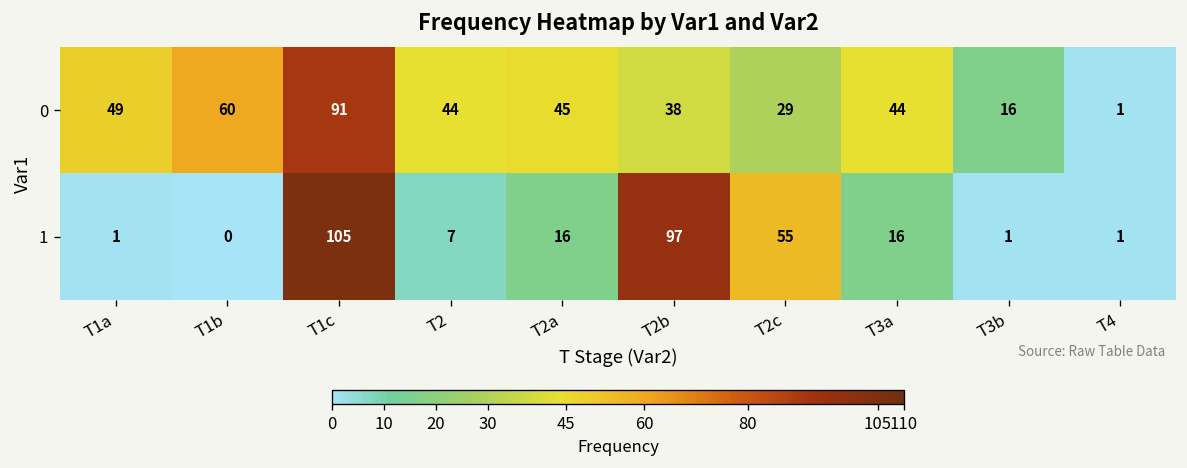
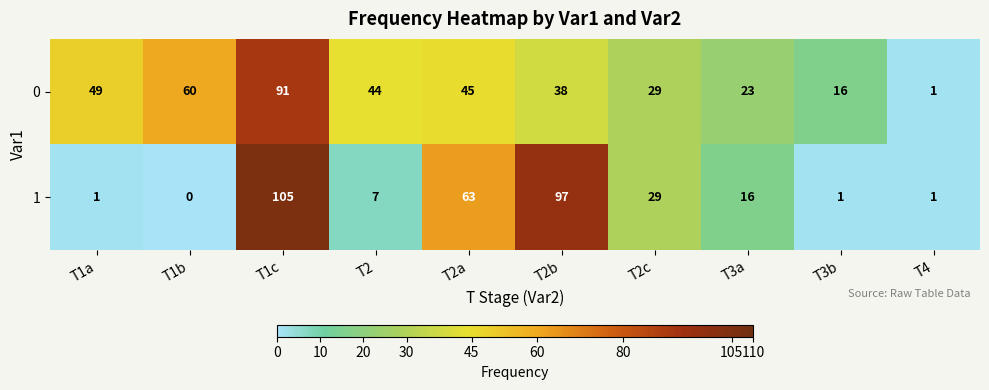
  {
    "0": {
      "T1a": 49,
      "T1b": 60,
      "T1c": 91,
      "T2": 44,
      "T2a": 45,
      "T2b": 38,
      "T2c": 29,
-     "T3a": 44,
+     "T3a": 23,
      "T3b": 16,
      "T4": 1
    },
    "1": {
      "T1a": 1,
      "T1b": 0,
      "T1c": 105,
      "T2": 7,
-     "T2a": 16,
+     "T2a": 63,
      "T2b": 97,
-     "T2c": 55,
+     "T2c": 29,
      "T3a": 16,
      "T3b": 1,
      "T4": 1
    }
  }
